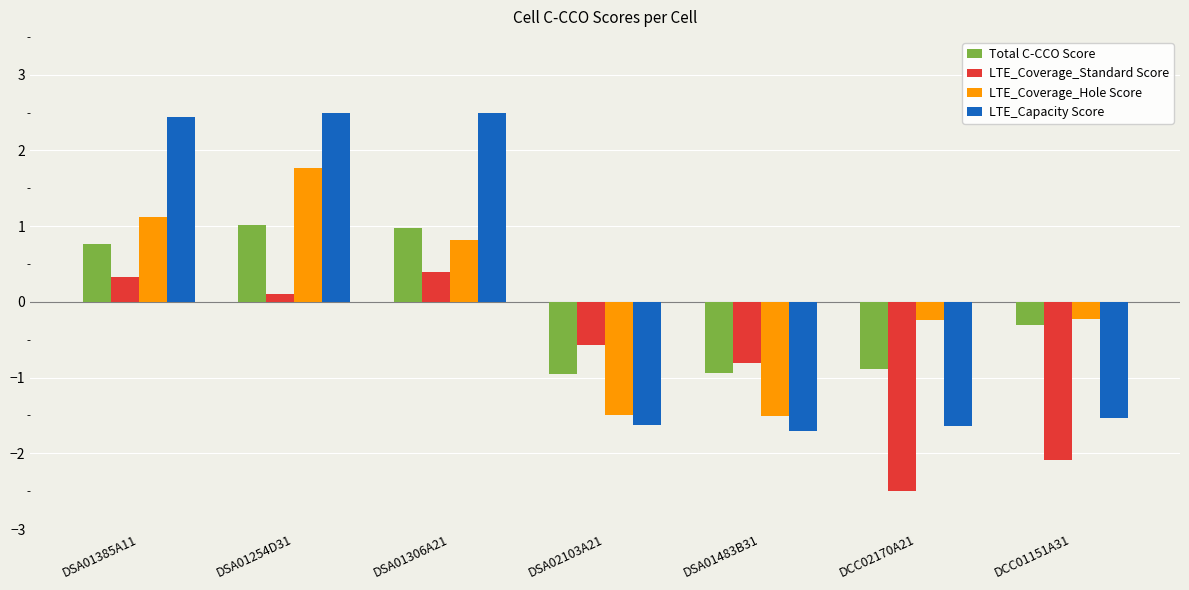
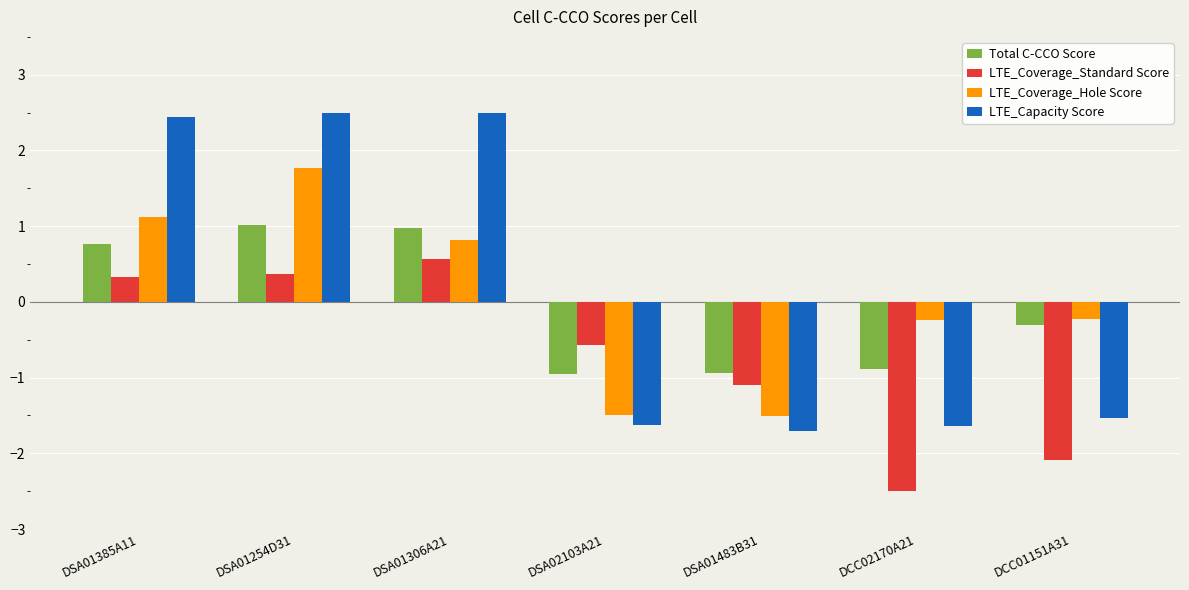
  {
    "Total C-CCO Score": {
      "DSA01385A11": 0.8,
      "DSA01254D31": 1.0,
      "DSA01306A21": 1.0,
      "DSA02103A21": -1.0,
      "DSA01483B31": -0.9,
      "DCC02170A21": -0.9,
      "DCC01151A31": -0.3
    },
    "LTE_Coverage_Standard Score": {
      "DSA01385A11": 0.3,
-     "DSA01254D31": 0.1,
-     "DSA01306A21": 0.4,
+     "DSA01254D31": 0.4,
+     "DSA01306A21": 0.6,
      "DSA02103A21": -0.6,
-     "DSA01483B31": -0.8,
+     "DSA01483B31": -1.1,
      "DCC02170A21": -2.5,
      "DCC01151A31": -2.1
    },
    "LTE_Coverage_Hole Score": {
      "DSA01385A11": 1.1,
      "DSA01254D31": 1.8,
      "DSA01306A21": 0.8,
      "DSA02103A21": -1.5,
      "DSA01483B31": -1.5,
      "DCC02170A21": -0.2,
      "DCC01151A31": -0.2
    },
    "LTE_Capacity Score": {
      "DSA01385A11": 2.4,
      "DSA01254D31": 2.5,
      "DSA01306A21": 2.5,
      "DSA02103A21": -1.6,
      "DSA01483B31": -1.7,
      "DCC02170A21": -1.6,
      "DCC01151A31": -1.5
    }
  }
